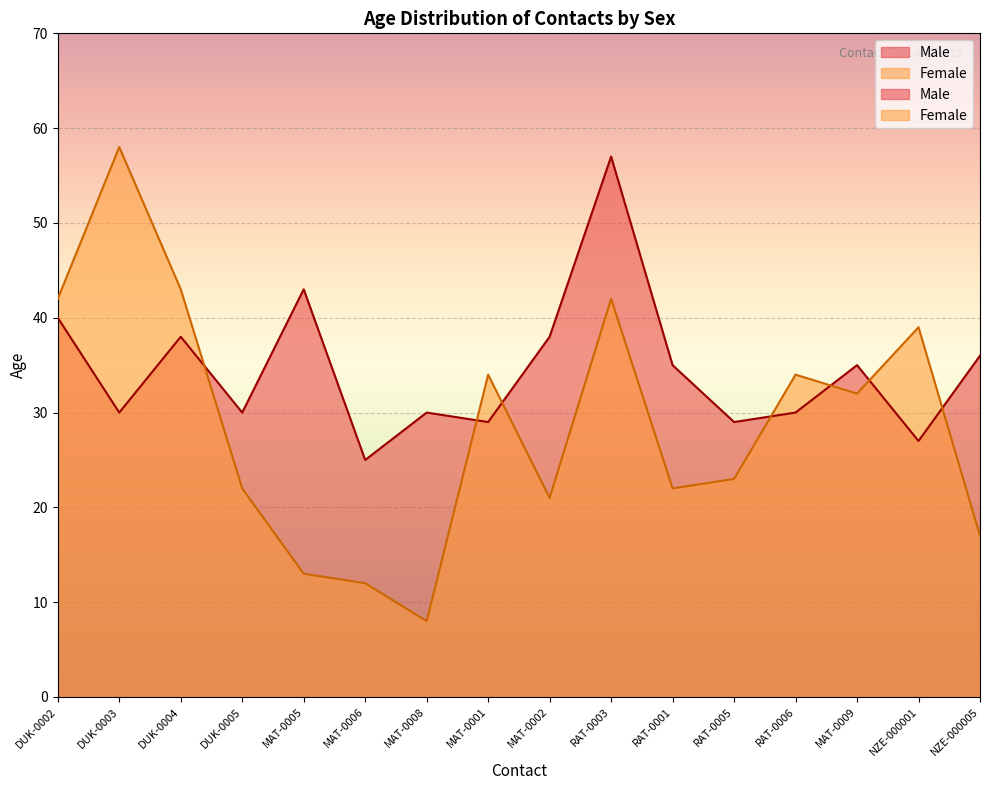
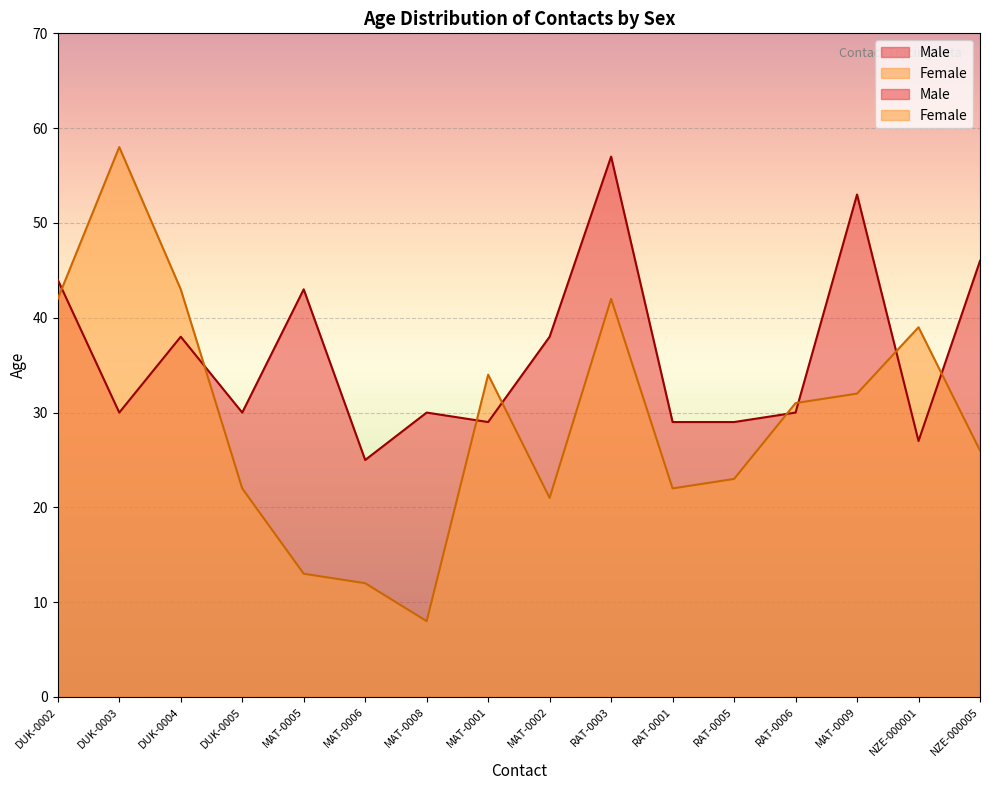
  {
    "Male": {
-     "DUK-0002": 40,
+     "DUK-0002": 44,
      "DUK-0003": 30,
      "DUK-0004": 38,
      "DUK-0005": 30,
      "MAT-0005": 43,
      "MAT-0006": 25,
      "MAT-0008": 30,
      "MAT-0001": 29,
      "MAT-0002": 38,
      "RAT-0003": 57,
-     "RAT-0001": 35,
+     "RAT-0001": 29,
      "RAT-0005": 29,
      "RAT-0006": 30,
-     "MAT-0009": 35,
+     "MAT-0009": 53,
      "NZE-000001": 27,
-     "NZE-000005": 36
+     "NZE-000005": 46
    },
    "Female": {
      "DUK-0002": 42,
      "DUK-0003": 58,
      "DUK-0004": 43,
      "DUK-0005": 22,
      "MAT-0005": 13,
      "MAT-0006": 12,
      "MAT-0008": 8,
      "MAT-0001": 34,
      "MAT-0002": 21,
      "RAT-0003": 42,
      "RAT-0001": 22,
      "RAT-0005": 23,
-     "RAT-0006": 34,
+     "RAT-0006": 31,
      "MAT-0009": 32,
      "NZE-000001": 39,
-     "NZE-000005": 17
+     "NZE-000005": 26
    }
  }
